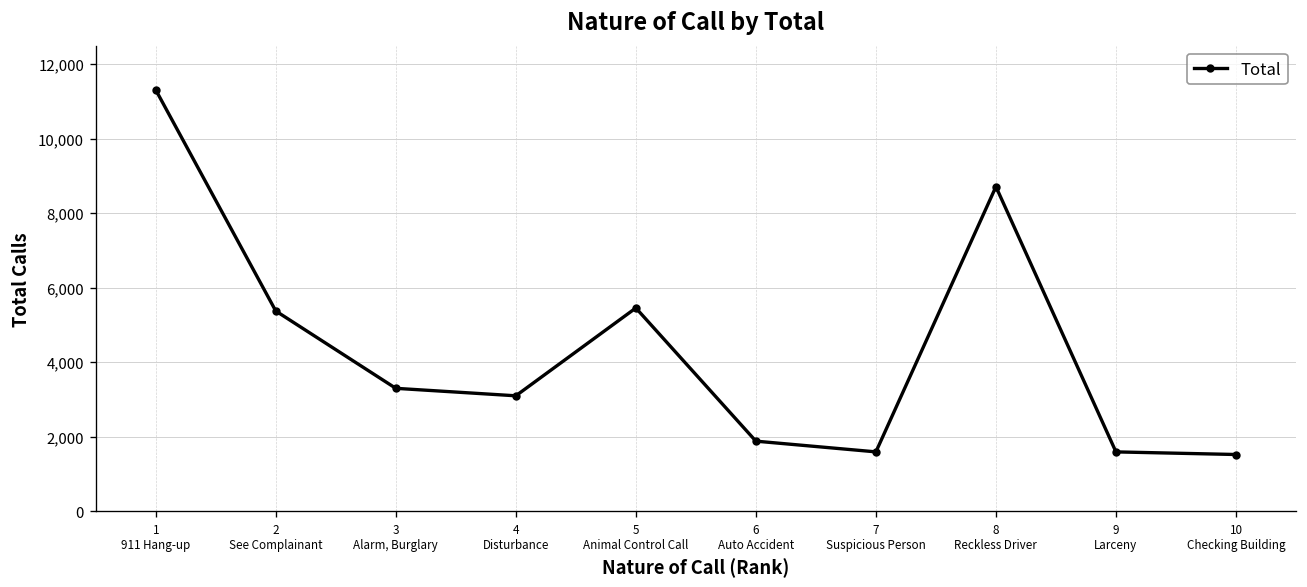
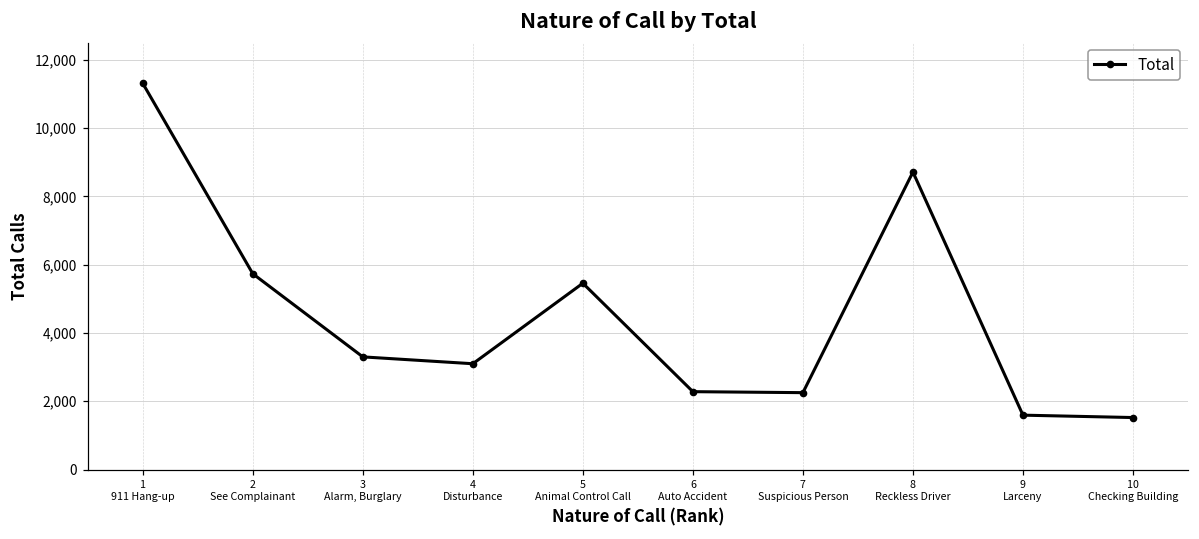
  {
    "1 911 Hang-up": "11,300",
-   "2 See Complainant": "5,400",
+   "2 See Complainant": "5,700",
    "3 Alarm, Burglary": "3,300",
    "4 Disturbance": "3,100",
    "5 Animal Control Call": "5,500",
-   "6 Auto Accident": "1,900",
-   "7 Suspicious Person": "1,600",
+   "6 Auto Accident": "2,300",
+   "7 Suspicious Person": "2,300",
    "8 Reckless Driver": "8,700",
    "9 Larceny": "1,600",
    "10 Checking Building": "1,500"
  }
